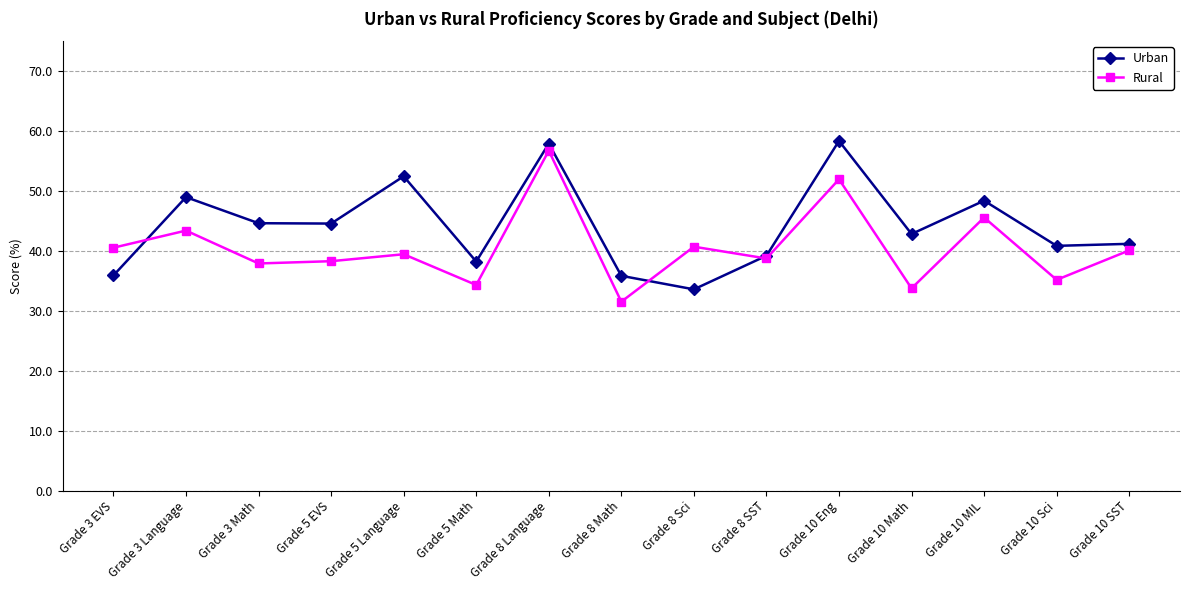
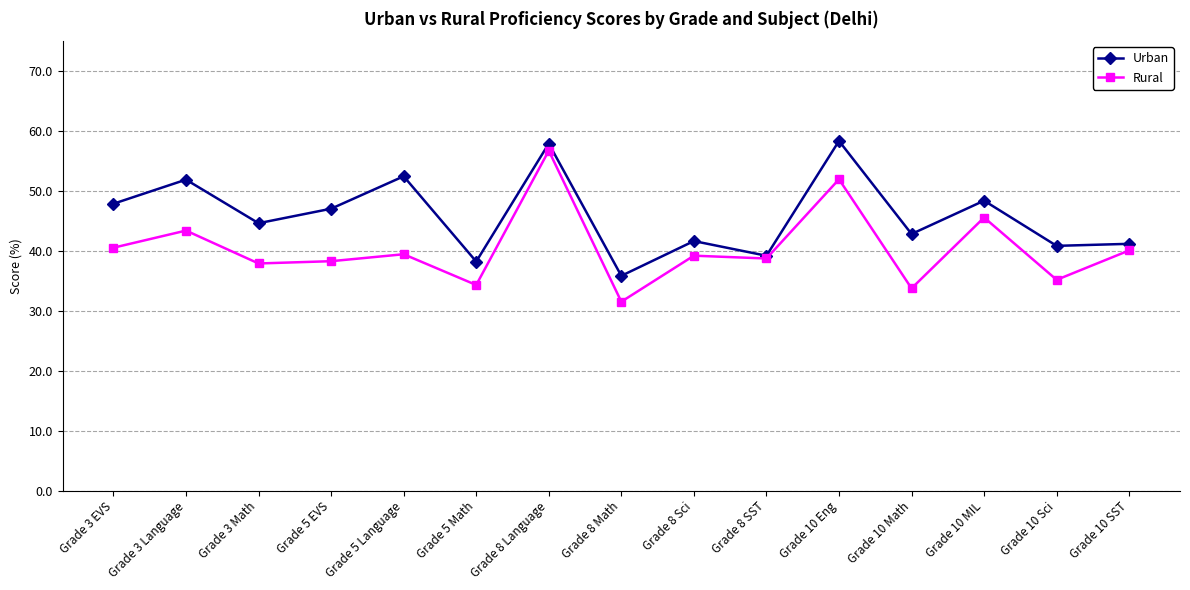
  {
    "Urban": {
-     "Grade 3 EVS": 36,
-     "Grade 3 Language": 49,
+     "Grade 3 EVS": 48,
+     "Grade 3 Language": 52,
      "Grade 3 Math": 45,
-     "Grade 5 EVS": 45,
+     "Grade 5 EVS": 47,
      "Grade 5 Language": 52,
      "Grade 5 Math": 38,
      "Grade 8 Language": 58,
      "Grade 8 Math": 36,
-     "Grade 8 Sci": 34,
+     "Grade 8 Sci": 42,
      "Grade 8 SST": 39,
      "Grade 10 Eng": 58,
      "Grade 10 Math": 43,
      "Grade 10 MIL": 48,
      "Grade 10 Sci": 41,
      "Grade 10 SST": 41
    },
    "Rural": {
      "Grade 3 EVS": 41,
      "Grade 3 Language": 43,
      "Grade 3 Math": 38,
      "Grade 5 EVS": 38,
      "Grade 5 Language": 39,
      "Grade 5 Math": 34,
      "Grade 8 Language": 57,
      "Grade 8 Math": 32,
-     "Grade 8 Sci": 41,
+     "Grade 8 Sci": 39,
      "Grade 8 SST": 39,
      "Grade 10 Eng": 52,
      "Grade 10 Math": 34,
      "Grade 10 MIL": 46,
      "Grade 10 Sci": 35,
      "Grade 10 SST": 40
    }
  }
